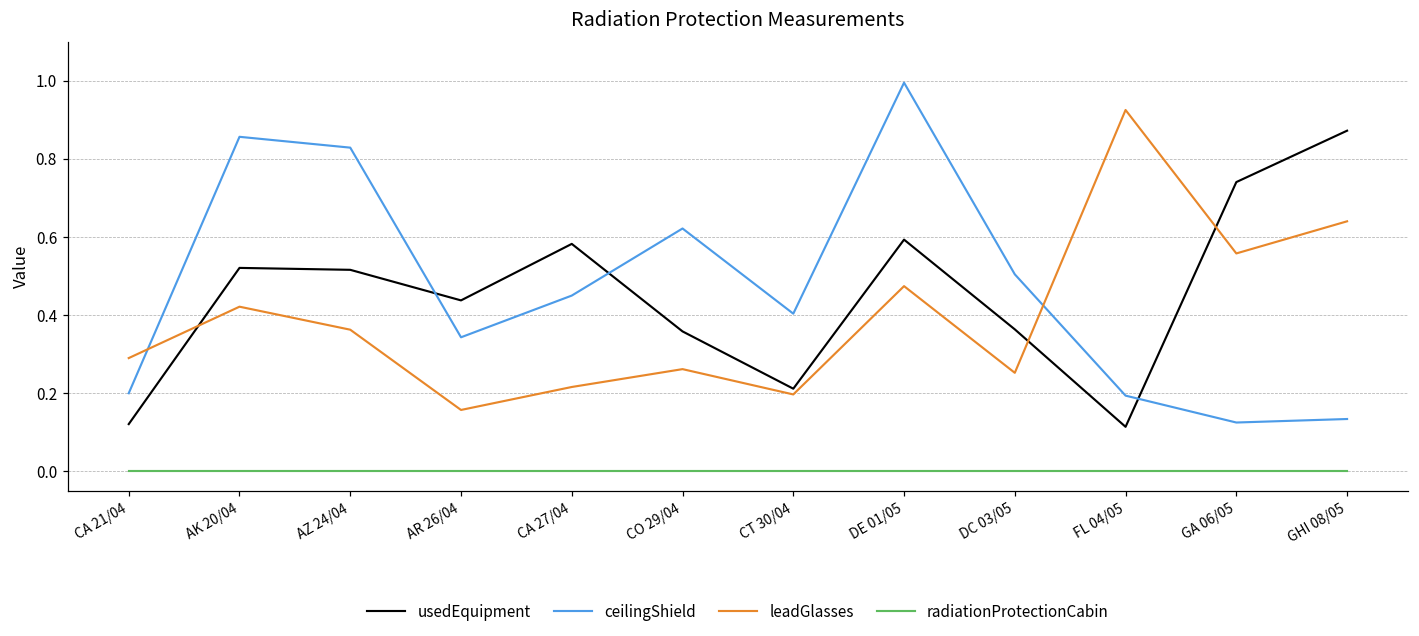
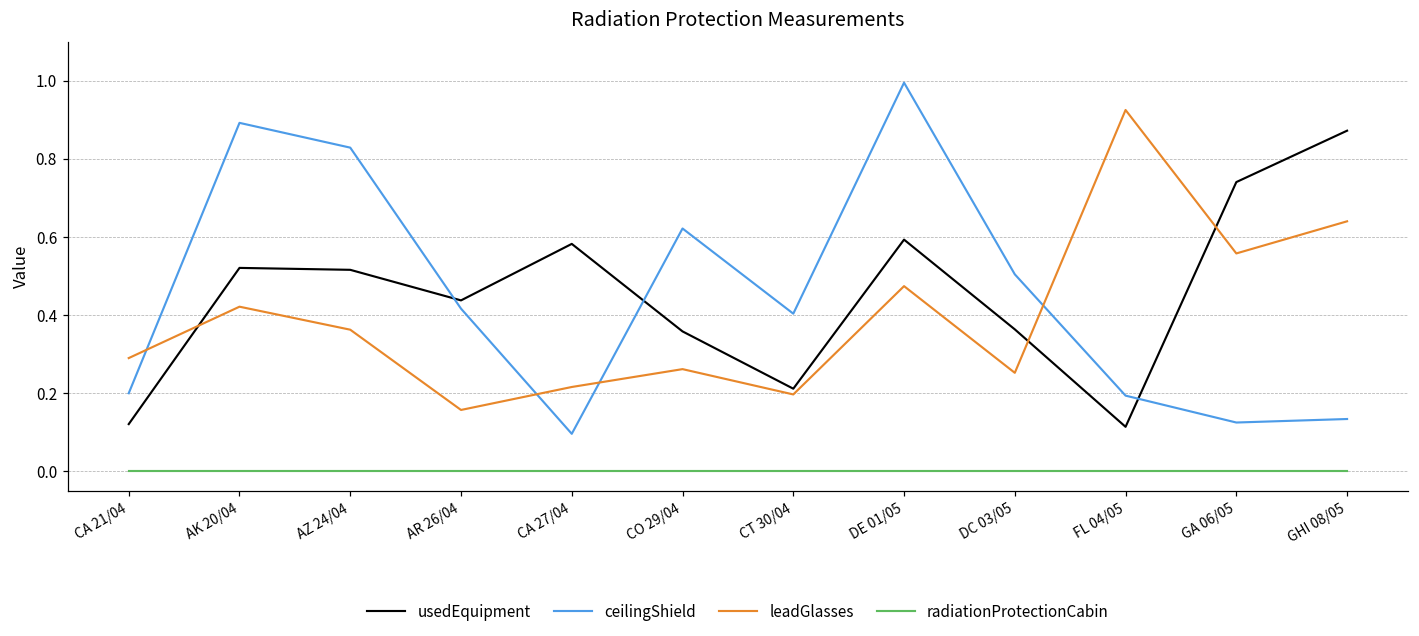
  {
    "usedEquipment": {
      "CA 21/04": 0.12,
      "AK 20/04": 0.52,
      "AZ 24/04": 0.52,
      "AR 26/04": 0.44,
      "CA 27/04": 0.58,
      "CO 29/04": 0.36,
      "CT 30/04": 0.21,
      "DE 01/05": 0.59,
      "DC 03/05": 0.36,
      "FL 04/05": 0.11,
      "GA 06/05": 0.74,
      "GHI 08/05": 0.87
    },
    "ceilingShield": {
      "CA 21/04": 0.20,
-     "AK 20/04": 0.86,
+     "AK 20/04": 0.89,
      "AZ 24/04": 0.83,
-     "AR 26/04": 0.34,
-     "CA 27/04": 0.45,
+     "AR 26/04": 0.42,
+     "CA 27/04": 0.10,
      "CO 29/04": 0.62,
      "CT 30/04": 0.40,
      "DE 01/05": 0.99,
      "DC 03/05": 0.50,
      "FL 04/05": 0.19,
      "GA 06/05": 0.13,
      "GHI 08/05": 0.13
    },
    "leadGlasses": {
      "CA 21/04": 0.29,
      "AK 20/04": 0.42,
      "AZ 24/04": 0.36,
      "AR 26/04": 0.16,
      "CA 27/04": 0.22,
      "CO 29/04": 0.26,
      "CT 30/04": 0.20,
      "DE 01/05": 0.47,
      "DC 03/05": 0.25,
      "FL 04/05": 0.93,
      "GA 06/05": 0.56,
      "GHI 08/05": 0.64
    },
    "radiationProtectionCabin": {
      "CA 21/04": 0.00,
      "AK 20/04": 0.00,
      "AZ 24/04": 0.00,
      "AR 26/04": 0.00,
      "CA 27/04": 0.00,
      "CO 29/04": 0.00,
      "CT 30/04": 0.00,
      "DE 01/05": 0.00,
      "DC 03/05": 0.00,
      "FL 04/05": 0.00,
      "GA 06/05": 0.00,
      "GHI 08/05": 0.00
    }
  }
